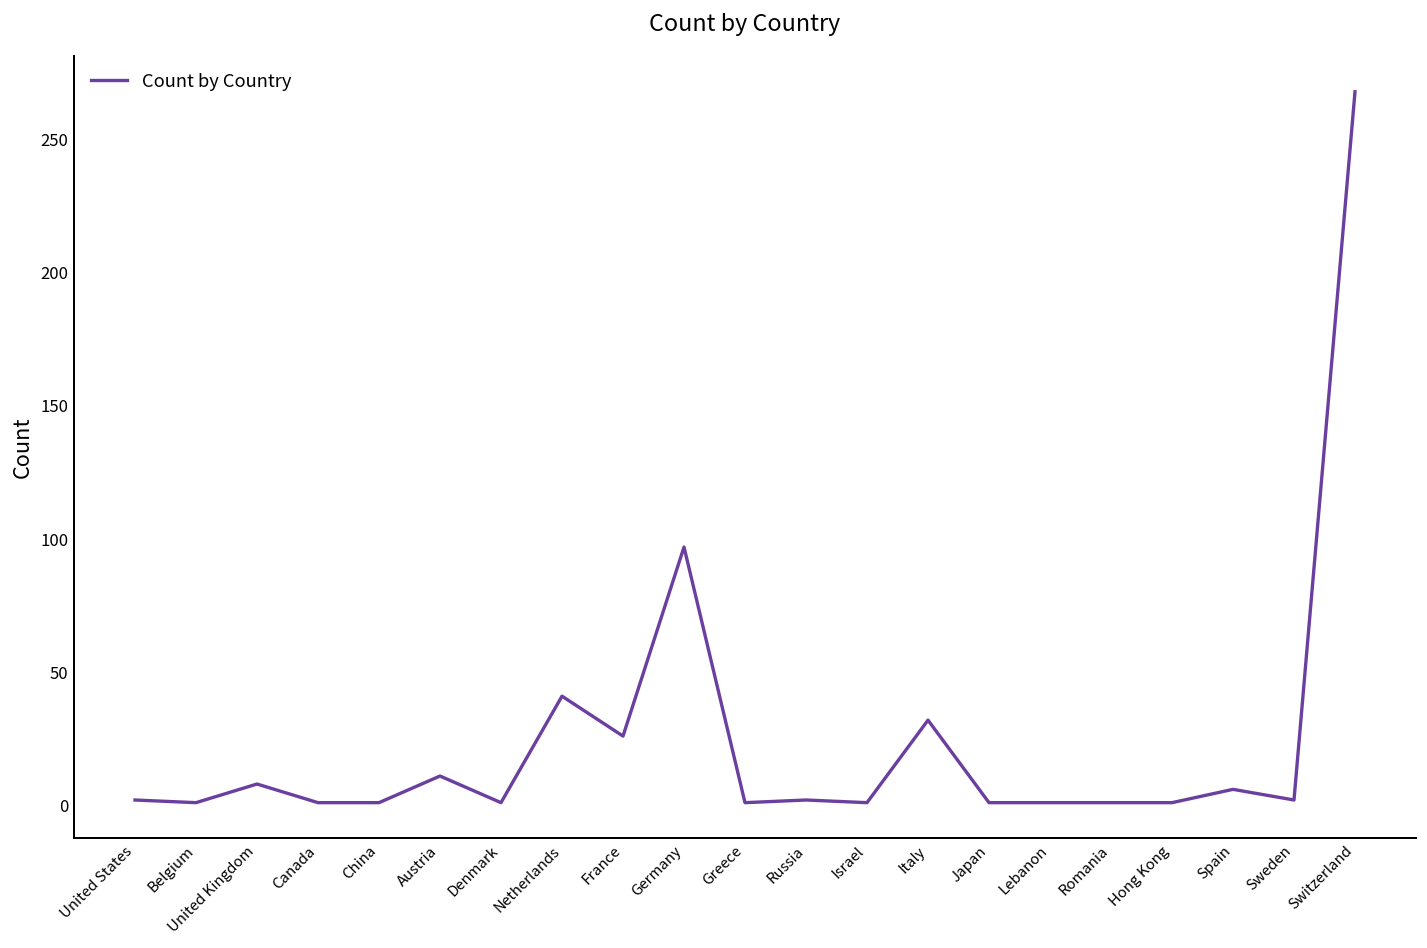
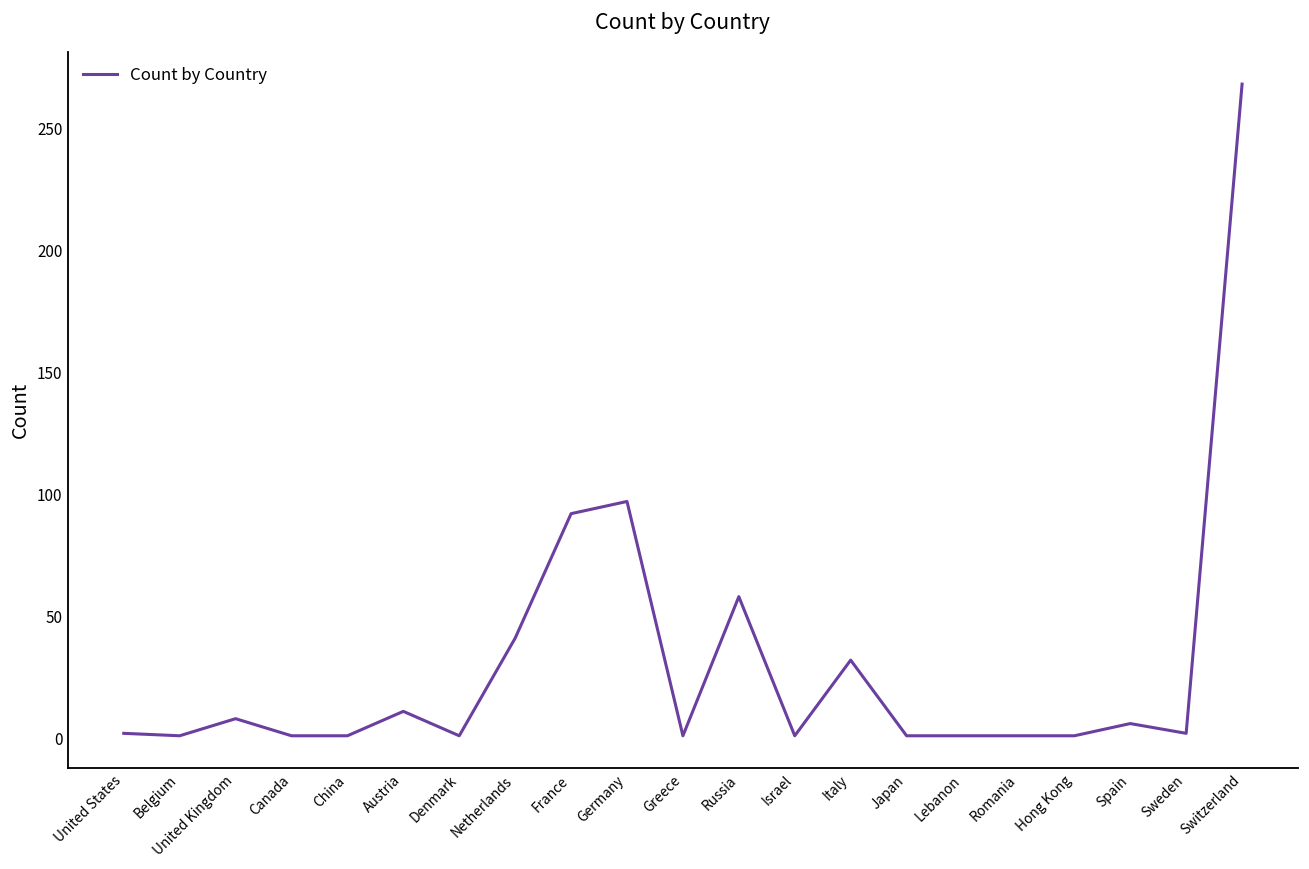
  {
    "United States": 2,
    "Belgium": 1,
    "United Kingdom": 8,
    "Canada": 1,
    "China": 1,
    "Austria": 11,
    "Denmark": 1,
    "Netherlands": 41,
-   "France": 26,
+   "France": 92,
    "Germany": 97,
    "Greece": 1,
-   "Russia": 2,
+   "Russia": 58,
    "Israel": 1,
    "Italy": 32,
    "Japan": 1,
    "Lebanon": 1,
    "Romania": 1,
    "Hong Kong": 1,
    "Spain": 6,
    "Sweden": 2,
    "Switzerland": 268
  }
